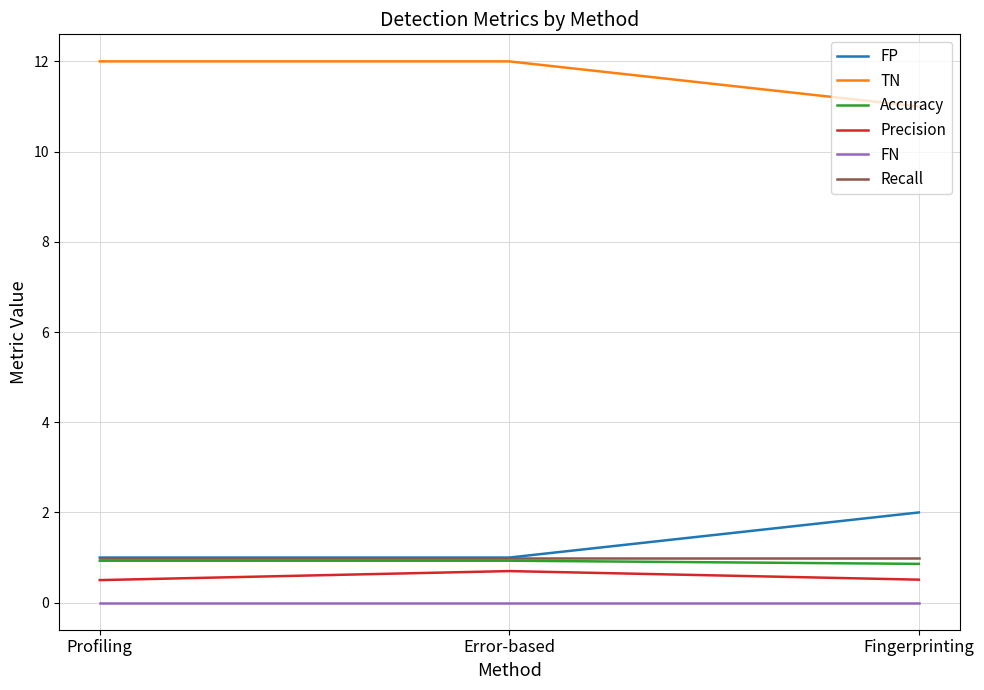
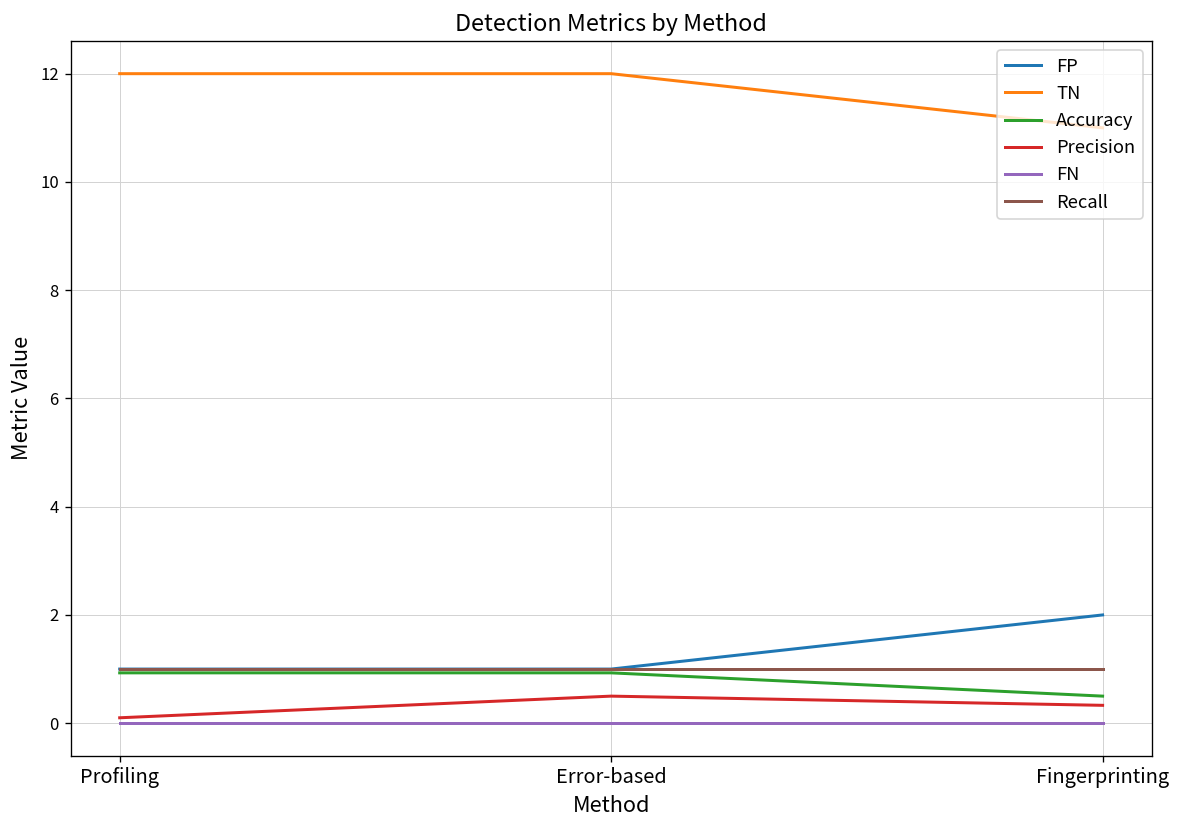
  {
    "FP": {
      "Fingerprinting": 2.0
    },
    "TN": {
      "Profiling": 12.0,
      "Error-based": 12.0
    },
    "Accuracy": {
      "Profiling": 0.9,
      "Error-based": 0.9,
-     "Fingerprinting": 0.9
+     "Fingerprinting": 0.5
    },
    "Precision": {
-     "Profiling": 0.5,
-     "Error-based": 0.7,
-     "Fingerprinting": 0.5
+     "Profiling": 0.1,
+     "Error-based": 0.5,
+     "Fingerprinting": 0.3
    },
    "FN": {
      "Profiling": 0.0,
      "Error-based": 0.0,
      "Fingerprinting": 0.0
    },
    "Recall": {
      "Fingerprinting": 1.0
    }
  }
